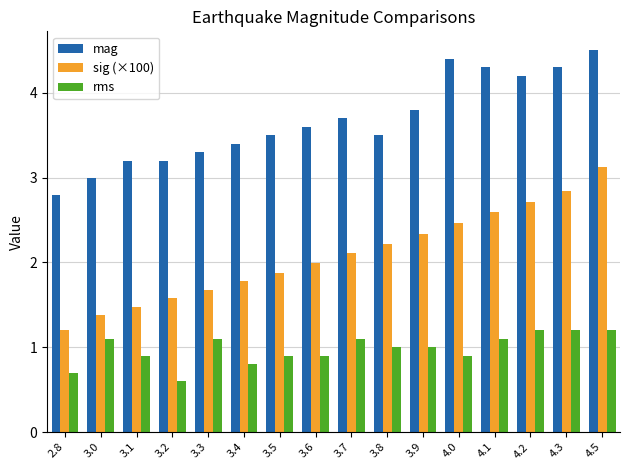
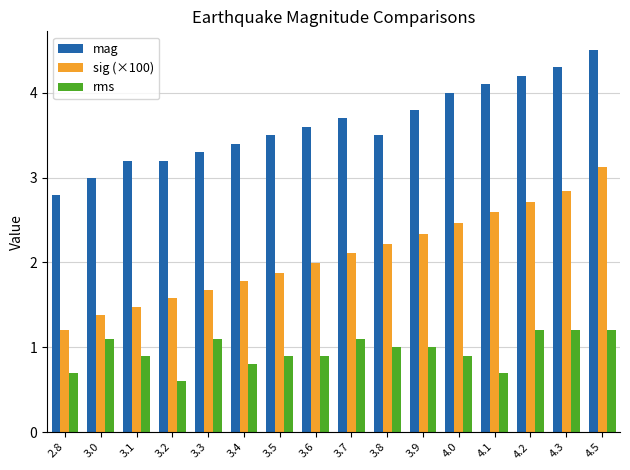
  {
    "mag": {
      "2.8": 2.8,
      "3.0": 3.0,
      "3.1": 3.2,
      "3.2": 3.2,
      "3.3": 3.3,
      "3.4": 3.4,
      "3.5": 3.5,
      "3.6": 3.6,
      "3.7": 3.7,
      "3.8": 3.5,
      "3.9": 3.8,
-     "4.0": 4.4,
-     "4.1": 4.3,
+     "4.0": 4.0,
+     "4.1": 4.1,
      "4.2": 4.2,
      "4.3": 4.3,
      "4.5": 4.5
    },
    "sig (×100)": {
      "2.8": 1.2,
      "3.0": 1.4,
      "3.1": 1.5,
      "3.2": 1.6,
      "3.3": 1.7,
      "3.4": 1.8,
      "3.5": 1.9,
      "3.6": 2.0,
      "3.7": 2.1,
      "3.8": 2.2,
      "3.9": 2.3,
      "4.0": 2.5,
      "4.1": 2.6,
      "4.2": 2.7,
      "4.3": 2.8,
      "4.5": 3.1
    },
    "rms": {
      "2.8": 0.7,
      "3.0": 1.1,
      "3.1": 0.9,
      "3.2": 0.6,
      "3.3": 1.1,
      "3.4": 0.8,
      "3.5": 0.9,
      "3.6": 0.9,
      "3.7": 1.1,
      "3.8": 1.0,
      "3.9": 1.0,
      "4.0": 0.9,
-     "4.1": 1.1,
+     "4.1": 0.7,
      "4.2": 1.2,
      "4.3": 1.2,
      "4.5": 1.2
    }
  }
